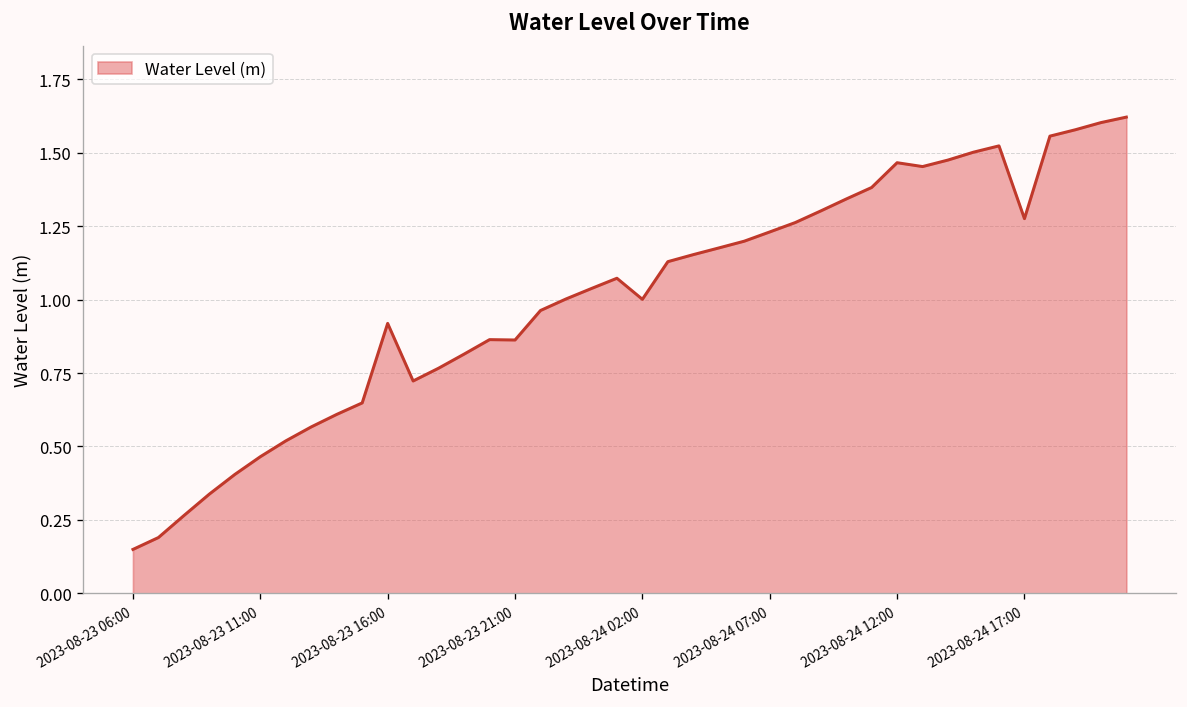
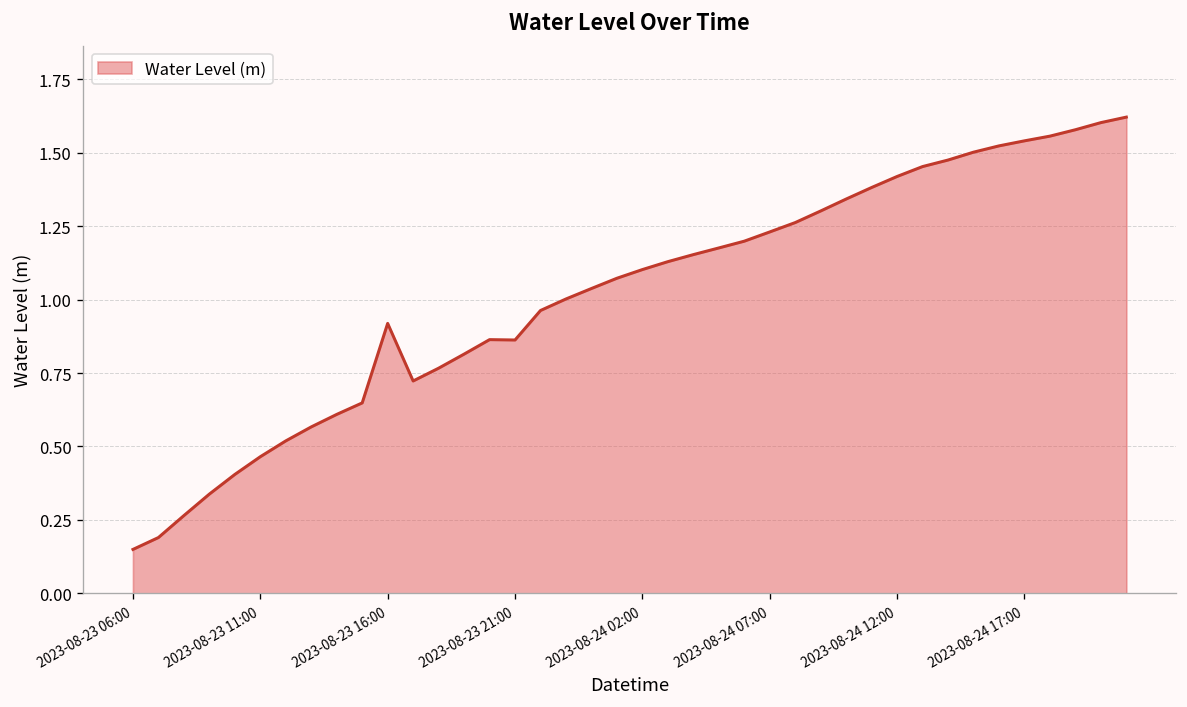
  {
    "2023-08-23 06:00": 0.15,
    "2023-08-23 11:00": 0.47,
    "2023-08-23 16:00": 0.92,
    "2023-08-23 21:00": 0.86,
-   "2023-08-24 02:00": 1.00,
+   "2023-08-24 02:00": 1.10,
    "2023-08-24 07:00": 1.23,
-   "2023-08-24 12:00": 1.47,
-   "2023-08-24 17:00": 1.28
+   "2023-08-24 12:00": 1.42,
+   "2023-08-24 17:00": 1.54
  }
